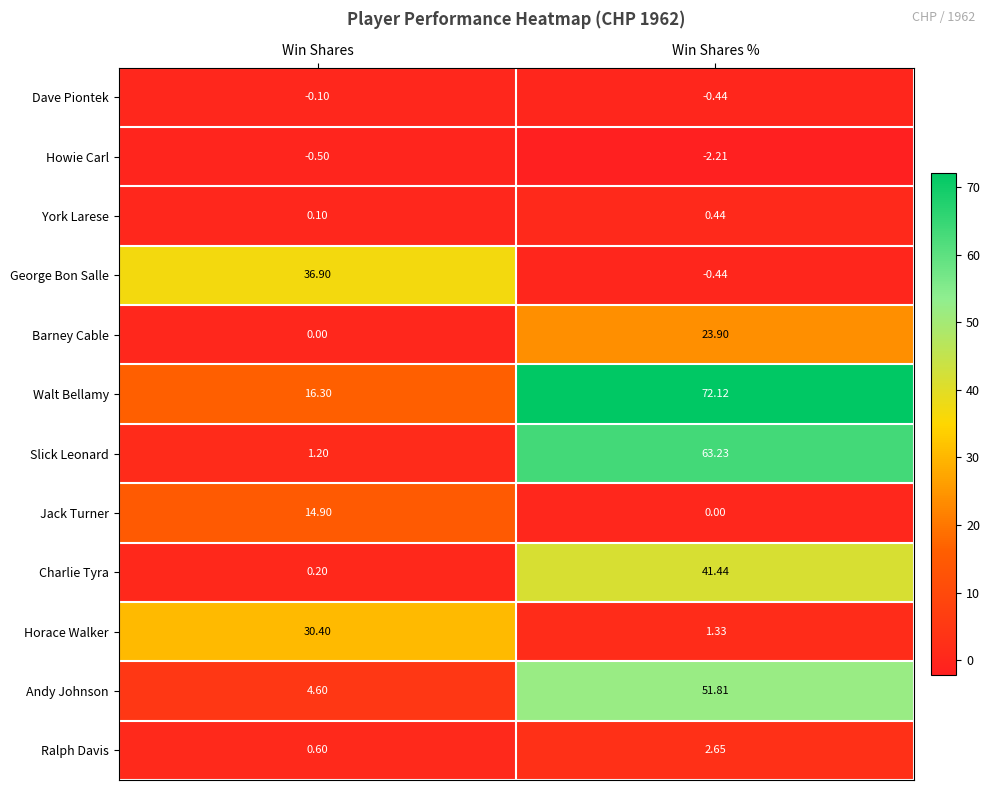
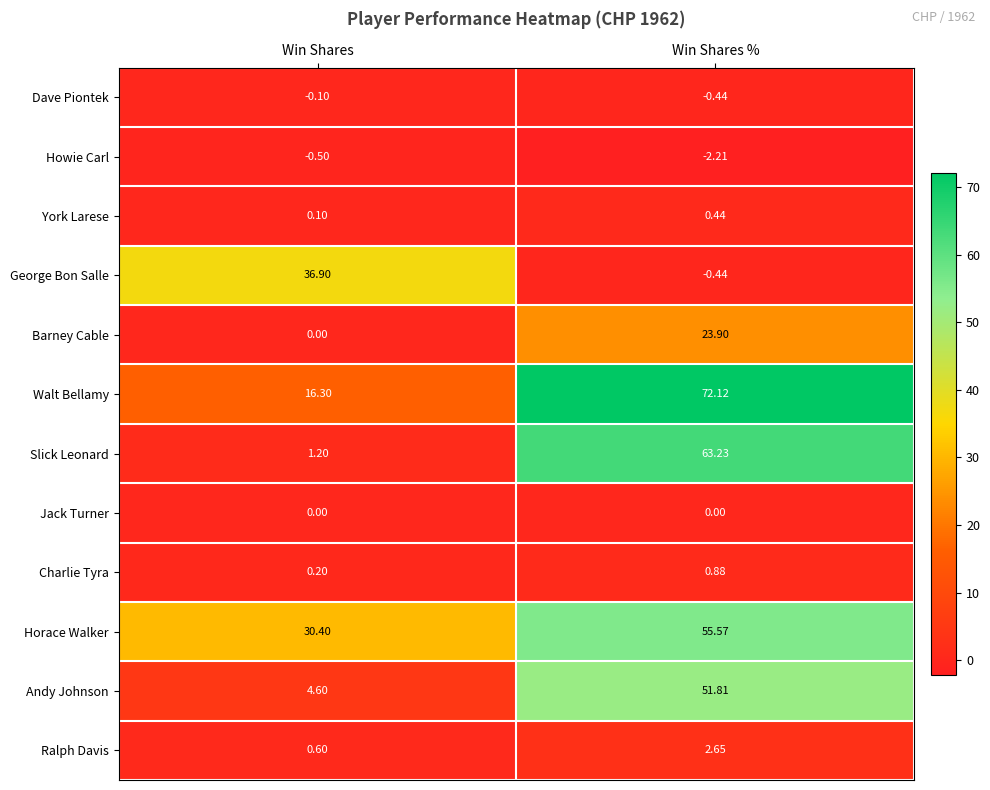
  {
    "Dave Piontek": {
      "Win Shares": -0.10,
      "Win Shares %": -0.44
    },
    "Howie Carl": {
      "Win Shares": -0.50,
      "Win Shares %": -2.21
    },
    "York Larese": {
      "Win Shares": 0.10,
      "Win Shares %": 0.44
    },
    "George Bon Salle": {
      "Win Shares": 36.90,
      "Win Shares %": -0.44
    },
    "Barney Cable": {
      "Win Shares": 0.00,
      "Win Shares %": 23.90
    },
    "Walt Bellamy": {
      "Win Shares": 16.30,
      "Win Shares %": 72.12
    },
    "Slick Leonard": {
      "Win Shares": 1.20,
      "Win Shares %": 63.23
    },
    "Jack Turner": {
-     "Win Shares": 14.90,
+     "Win Shares": 0.00,
      "Win Shares %": 0.00
    },
    "Charlie Tyra": {
      "Win Shares": 0.20,
-     "Win Shares %": 41.44
+     "Win Shares %": 0.88
    },
    "Horace Walker": {
      "Win Shares": 30.40,
-     "Win Shares %": 1.33
+     "Win Shares %": 55.57
    },
    "Andy Johnson": {
      "Win Shares": 4.60,
      "Win Shares %": 51.81
    },
    "Ralph Davis": {
      "Win Shares": 0.60,
      "Win Shares %": 2.65
    }
  }
